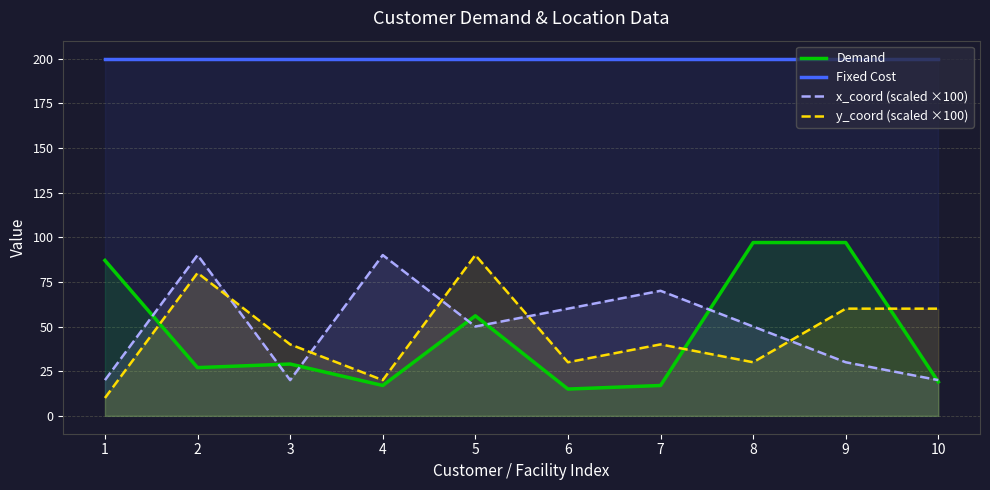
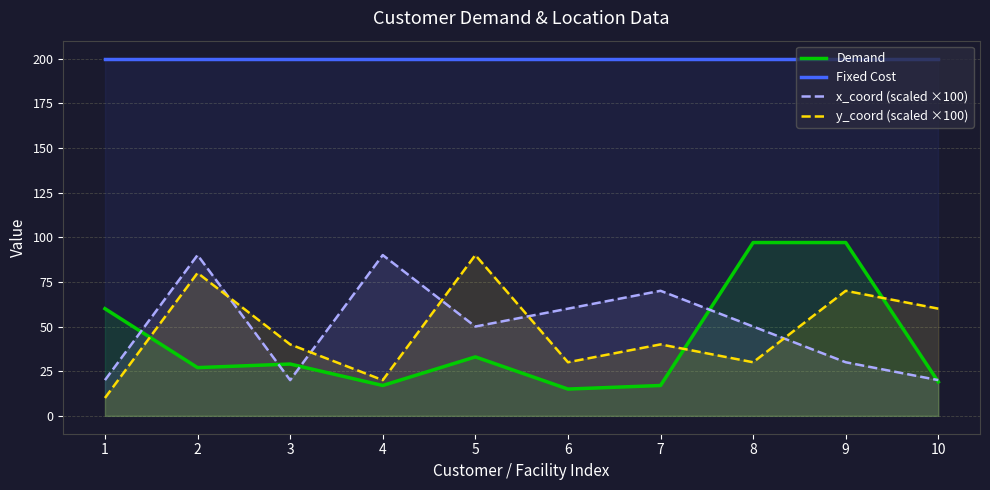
  {
    "Demand": {
-     "1": 87,
+     "1": 60,
      "2": 27,
      "3": 29,
      "4": 17,
-     "5": 56,
+     "5": 33,
      "6": 15,
      "7": 17,
      "8": 97,
      "9": 97
    },
    "Fixed Cost": {
      "1": 200,
      "2": 200,
      "3": 200,
      "4": 200,
      "5": 200,
      "6": 200,
      "7": 200,
      "8": 200
    },
    "x_coord (scaled ×100)": {
      "1": 20,
      "2": 90,
      "3": 20,
      "4": 90,
      "5": 50,
      "6": 60,
      "7": 70,
      "8": 50,
      "9": 30
    },
    "y_coord (scaled ×100)": {
      "1": 10,
      "2": 80,
      "3": 40,
      "4": 20,
      "5": 90,
      "6": 30,
      "7": 40,
      "8": 30,
-     "9": 60,
+     "9": 70,
      "10": 60
    }
  }
